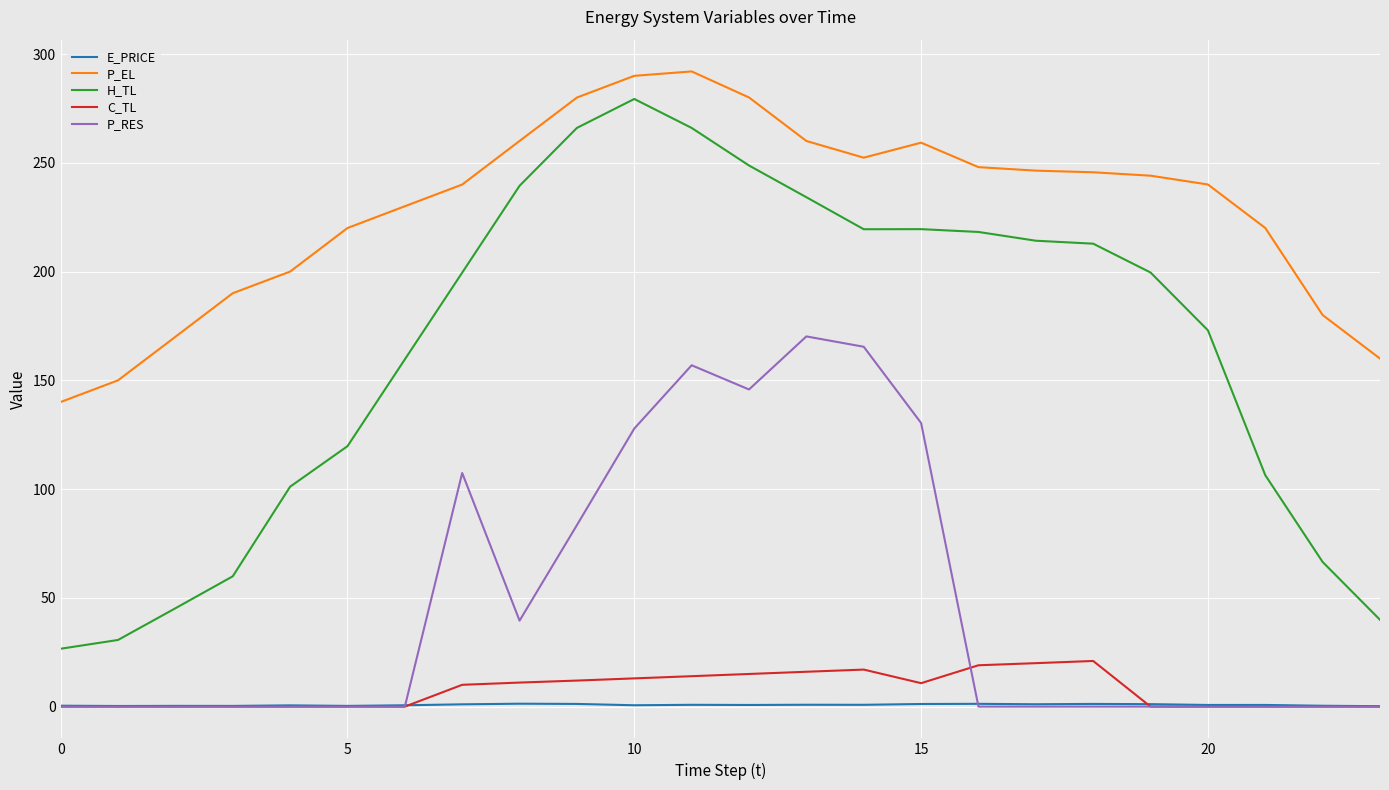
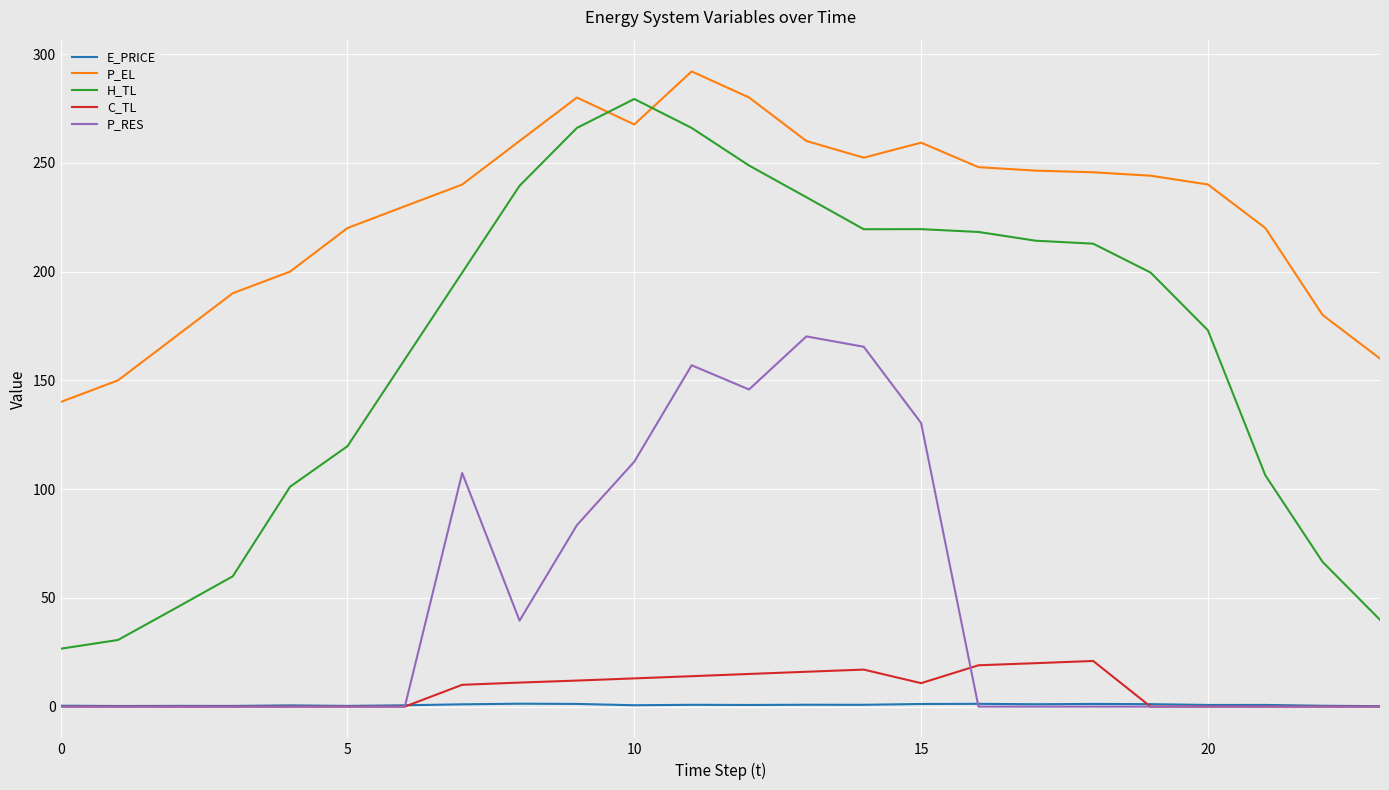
  {
    "E_PRICE": {
      "10": 1,
      "15": 1
    },
    "P_EL": {
      "0": 140,
      "5": 220,
-     "10": 290,
+     "10": 268,
      "15": 259,
      "20": 240
    },
    "H_TL": {
      "0": 27,
      "5": 120,
      "10": 279,
      "15": 219,
      "20": 173
    },
    "C_TL": {
      "10": 13,
      "15": 11
    },
    "P_RES": {
-     "10": 128,
+     "10": 113,
      "15": 130
    }
  }
